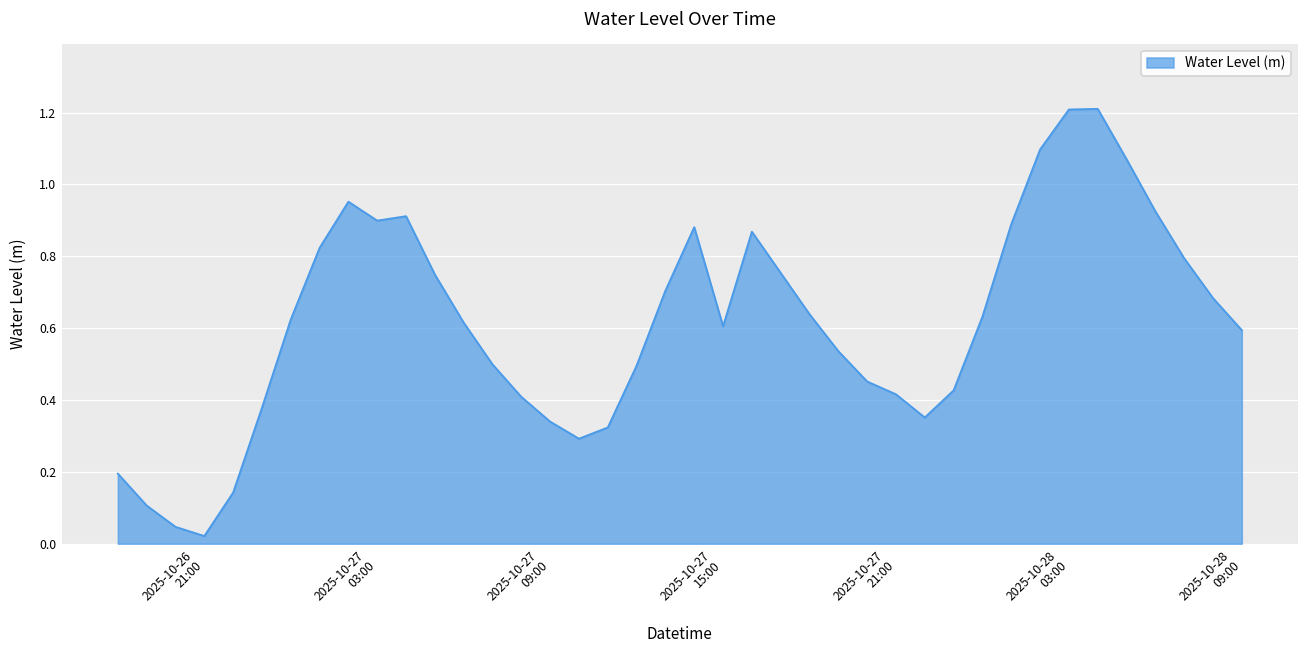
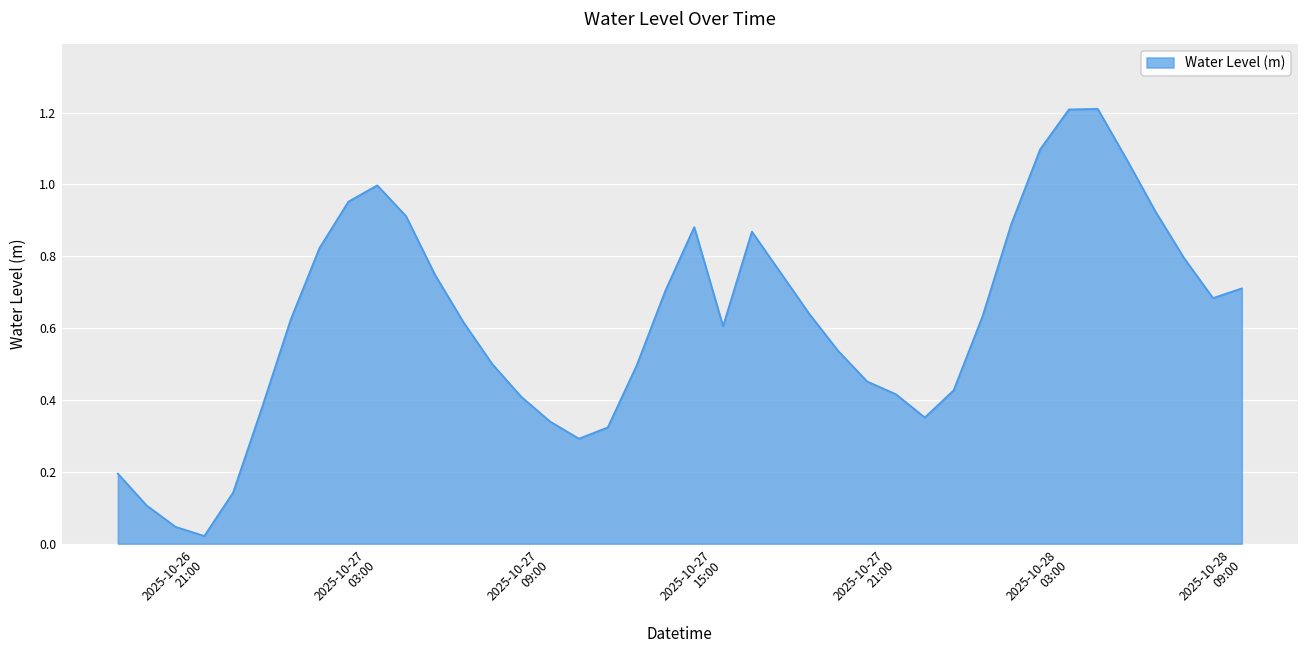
  {
    "2025-10-26 21:00": 0.02,
-   "2025-10-27 03:00": 0.90,
+   "2025-10-27 03:00": 1.00,
    "2025-10-27 09:00": 0.34,
    "2025-10-27 15:00": 0.61,
    "2025-10-27 21:00": 0.42,
    "2025-10-28 03:00": 1.21,
-   "2025-10-28 09:00": 0.59
+   "2025-10-28 09:00": 0.71
  }
